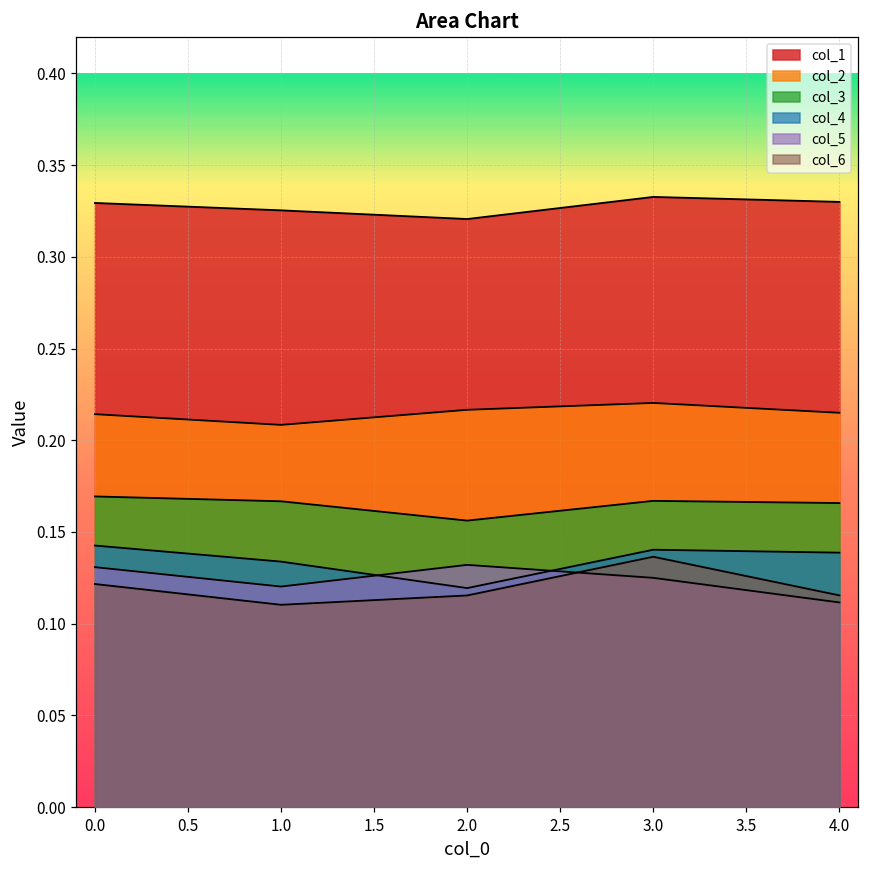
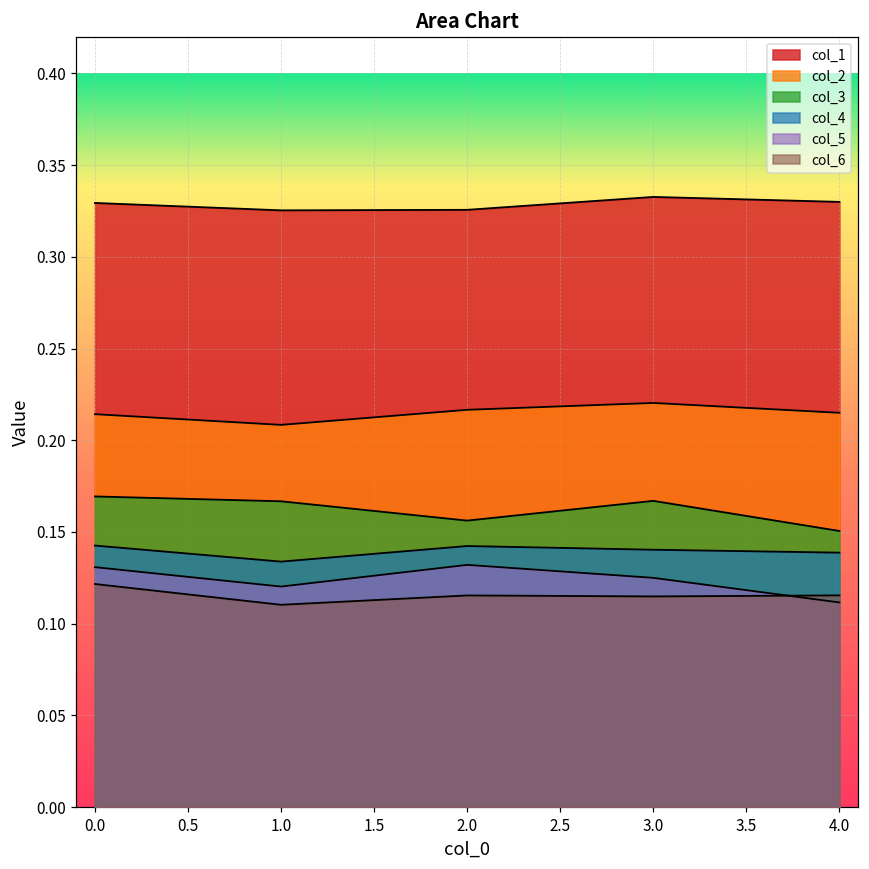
  {
    "col_1": {
      "0.0": 0.329,
      "1.0": 0.325,
-     "2.0": 0.321,
+     "2.0": 0.326,
      "3.0": 0.333,
      "4.0": 0.330
    },
    "col_2": {
      "0.0": 0.214,
      "1.0": 0.208,
      "2.0": 0.217,
      "3.0": 0.220,
      "4.0": 0.215
    },
    "col_3": {
      "0.0": 0.169,
      "1.0": 0.167,
      "2.0": 0.156,
      "3.0": 0.167,
-     "4.0": 0.166
+     "4.0": 0.151
    },
    "col_4": {
      "0.0": 0.143,
      "1.0": 0.134,
-     "2.0": 0.119,
+     "2.0": 0.142,
      "3.0": 0.140,
      "4.0": 0.139
    },
    "col_5": {
      "0.0": 0.131,
      "1.0": 0.120,
      "2.0": 0.132,
      "3.0": 0.125,
      "4.0": 0.112
    },
    "col_6": {
      "0.0": 0.122,
      "1.0": 0.110,
      "2.0": 0.115,
-     "3.0": 0.136,
+     "3.0": 0.115,
      "4.0": 0.115
    }
  }
